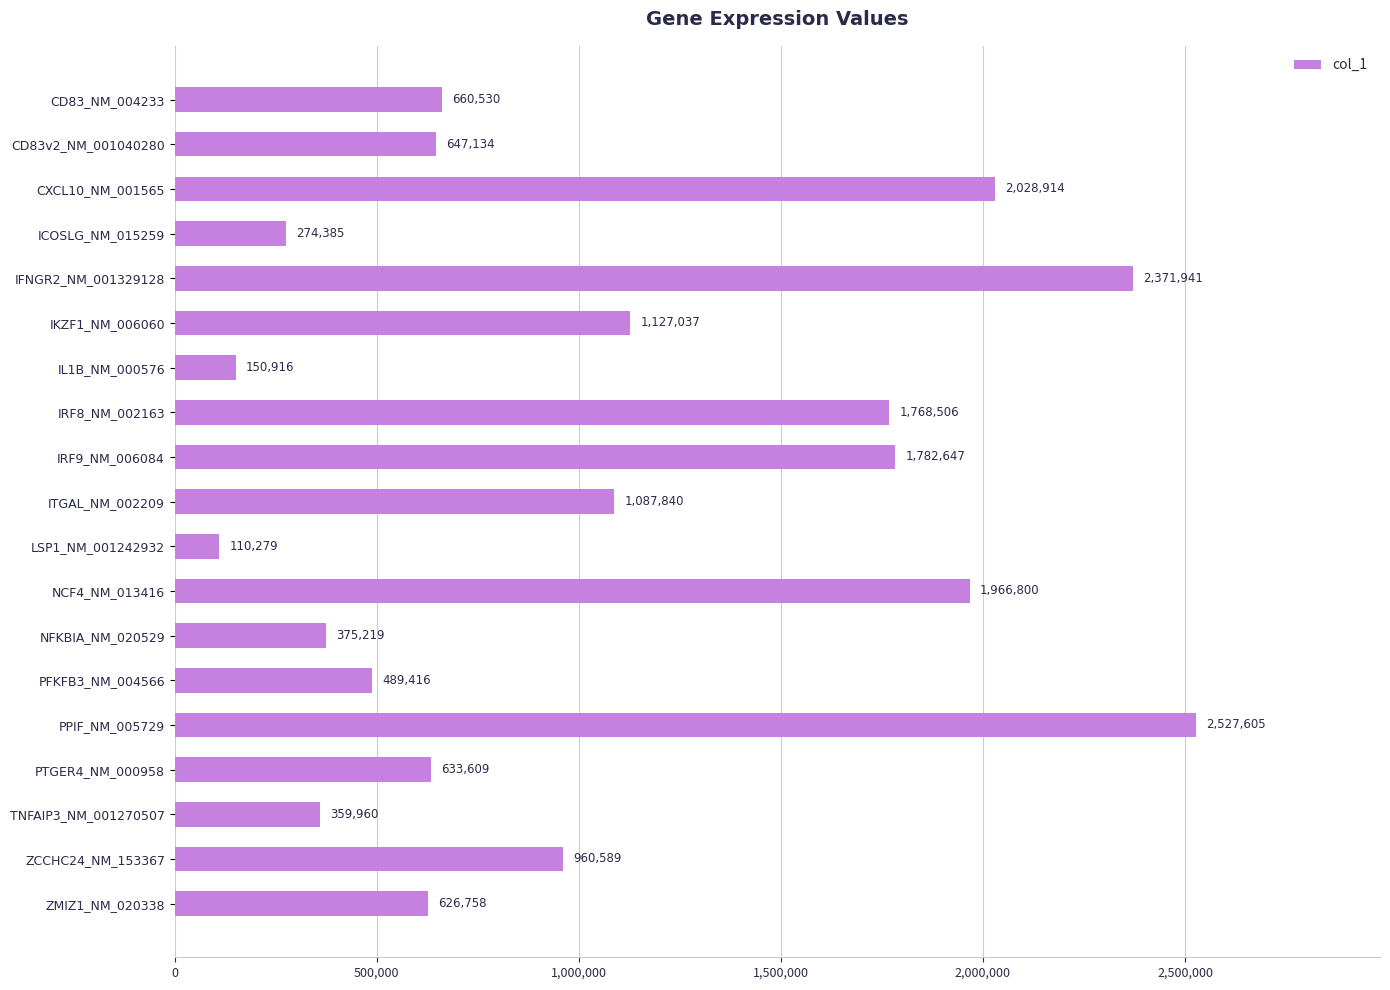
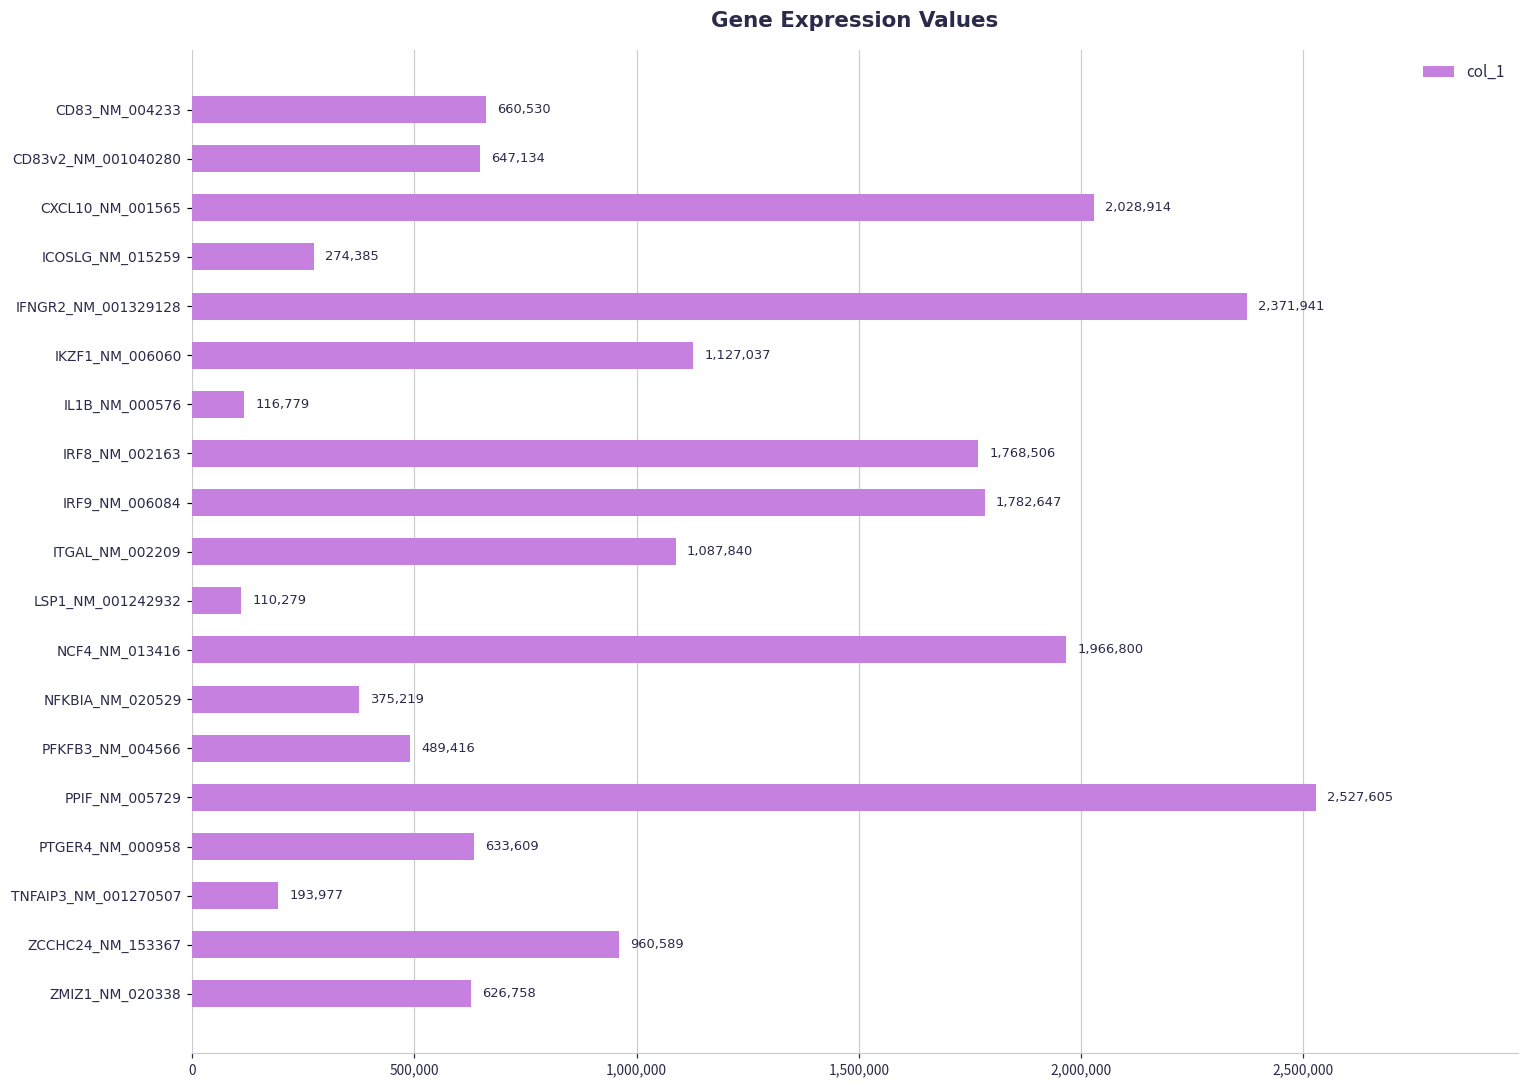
  {
    "CD83_NM_004233": "660,530",
    "CD83v2_NM_001040280": "647,134",
    "CXCL10_NM_001565": "2,028,914",
    "ICOSLG_NM_015259": "274,385",
    "IFNGR2_NM_001329128": "2,371,941",
    "IKZF1_NM_006060": "1,127,037",
-   "IL1B_NM_000576": "150,916",
+   "IL1B_NM_000576": "116,779",
    "IRF8_NM_002163": "1,768,506",
    "IRF9_NM_006084": "1,782,647",
    "ITGAL_NM_002209": "1,087,840",
    "LSP1_NM_001242932": "110,279",
    "NCF4_NM_013416": "1,966,800",
    "NFKBIA_NM_020529": "375,219",
    "PFKFB3_NM_004566": "489,416",
    "PPIF_NM_005729": "2,527,605",
    "PTGER4_NM_000958": "633,609",
-   "TNFAIP3_NM_001270507": "359,960",
+   "TNFAIP3_NM_001270507": "193,977",
    "ZCCHC24_NM_153367": "960,589",
    "ZMIZ1_NM_020338": "626,758"
  }
